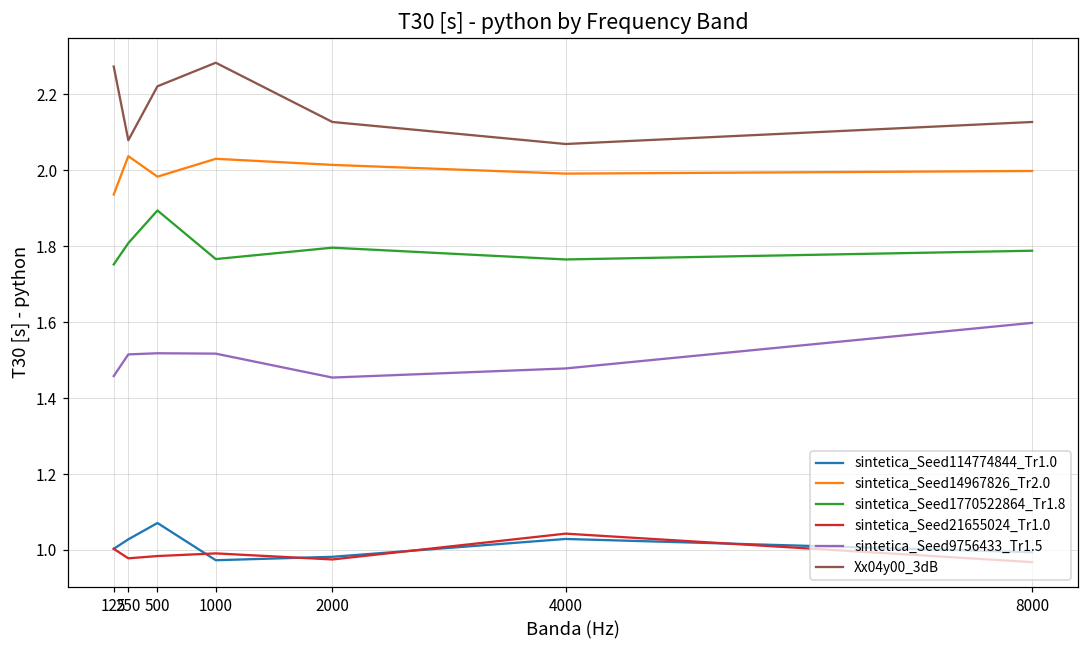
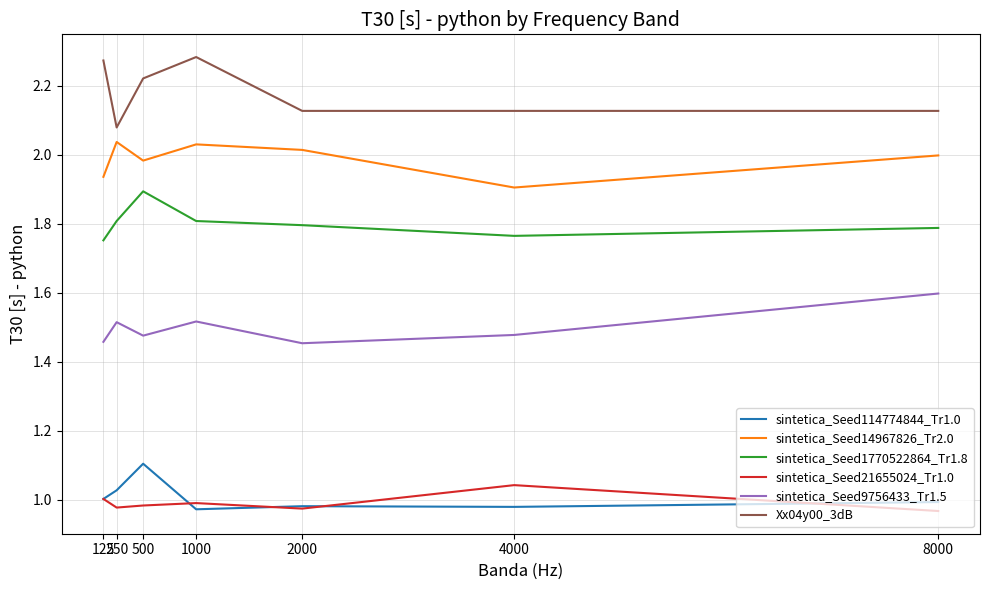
  {
    "sintetica_Seed114774844_Tr1.0": {
-     "500": 1.07,
+     "500": 1.11,
      "1000": 0.97,
-     "4000": 1.03
+     "4000": 0.98
    },
    "sintetica_Seed14967826_Tr2.0": {
      "500": 1.98,
      "1000": 2.03,
      "2000": 2.01,
-     "4000": 1.99,
+     "4000": 1.91,
      "8000": 2.00
    },
    "sintetica_Seed1770522864_Tr1.8": {
      "500": 1.89,
-     "1000": 1.77,
+     "1000": 1.81,
      "2000": 1.80,
      "4000": 1.77,
      "8000": 1.79
    },
    "sintetica_Seed21655024_Tr1.0": {
      "500": 0.98,
      "1000": 0.99,
      "4000": 1.04
    },
    "sintetica_Seed9756433_Tr1.5": {
-     "500": 1.52,
+     "500": 1.48,
      "1000": 1.52,
      "2000": 1.45,
      "4000": 1.48,
      "8000": 1.60
    },
    "Xx04y00_3dB": {
      "500": 2.22,
      "1000": 2.28,
      "2000": 2.13,
-     "4000": 2.07,
+     "4000": 2.13,
      "8000": 2.13
    }
  }
